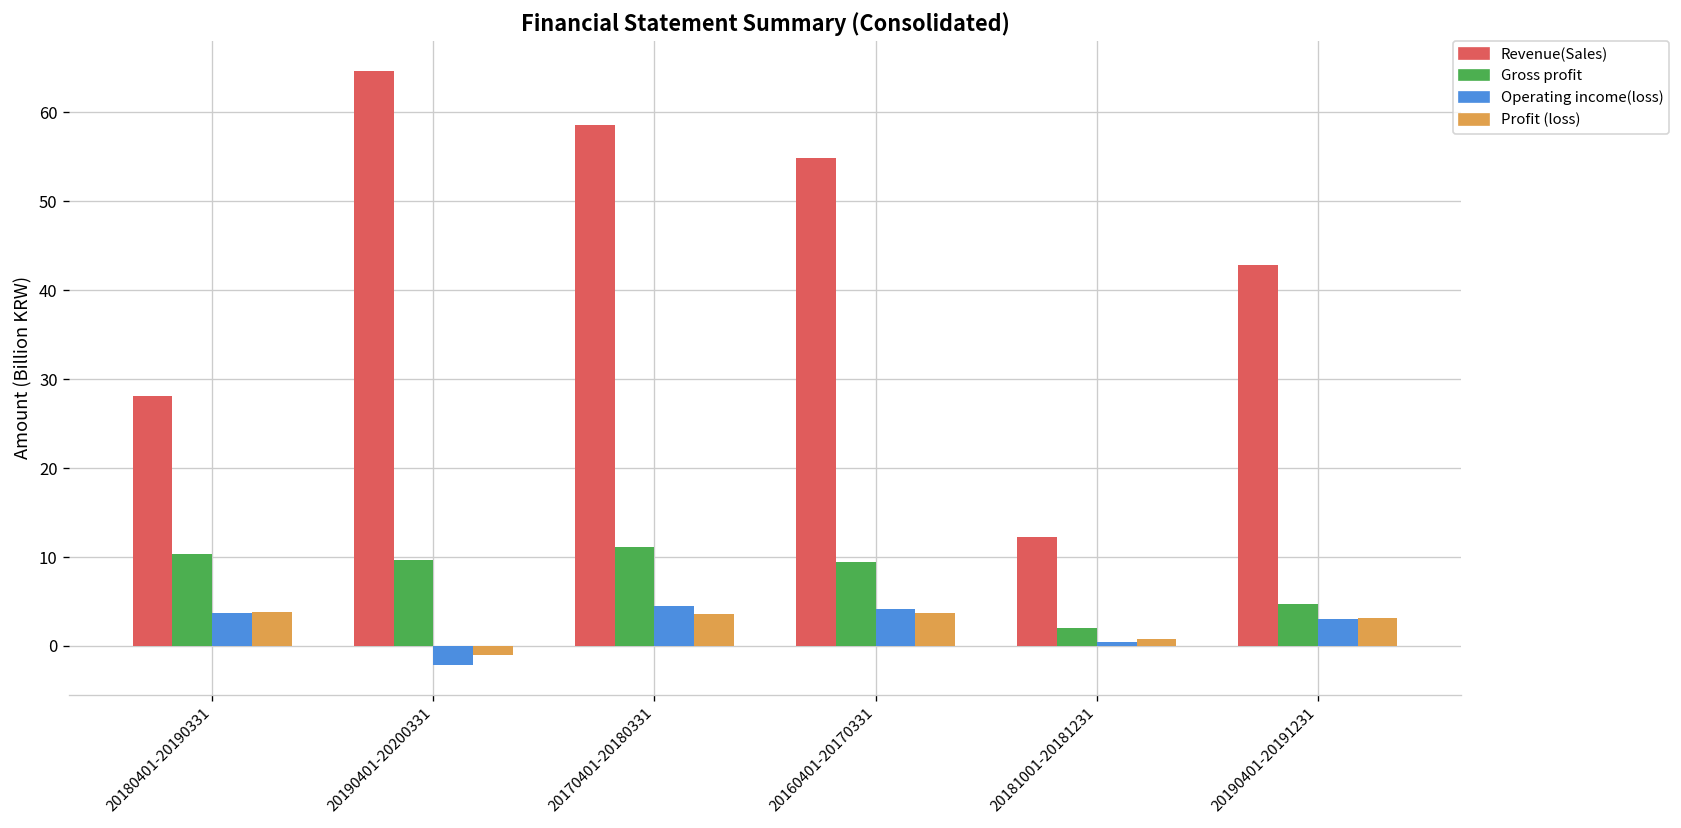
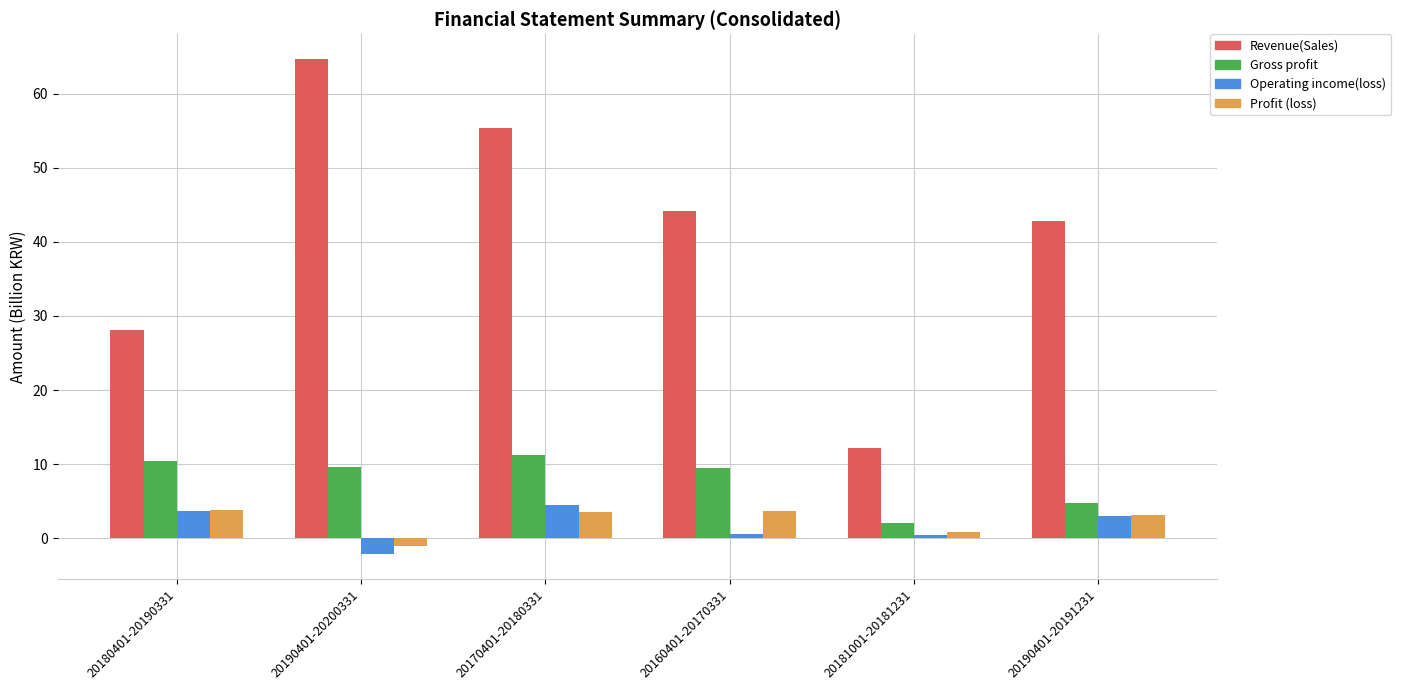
  {
    "Revenue(Sales)": {
      "20180401-20190331": 28,
      "20190401-20200331": 65,
-     "20170401-20180331": 59,
-     "20160401-20170331": 55,
+     "20170401-20180331": 55,
+     "20160401-20170331": 44,
      "20181001-20181231": 12,
      "20190401-20191231": 43
    },
    "Gross profit": {
      "20180401-20190331": 10,
      "20190401-20200331": 10,
      "20170401-20180331": 11,
      "20160401-20170331": 9,
      "20181001-20181231": 2,
      "20190401-20191231": 5
    },
    "Operating income(loss)": {
      "20180401-20190331": 4,
      "20190401-20200331": -2,
      "20170401-20180331": 4,
-     "20160401-20170331": 4,
+     "20160401-20170331": 1,
      "20181001-20181231": 0,
      "20190401-20191231": 3
    },
    "Profit (loss)": {
      "20180401-20190331": 4,
      "20190401-20200331": -1,
      "20170401-20180331": 4,
      "20160401-20170331": 4,
      "20181001-20181231": 1,
      "20190401-20191231": 3
    }
  }
